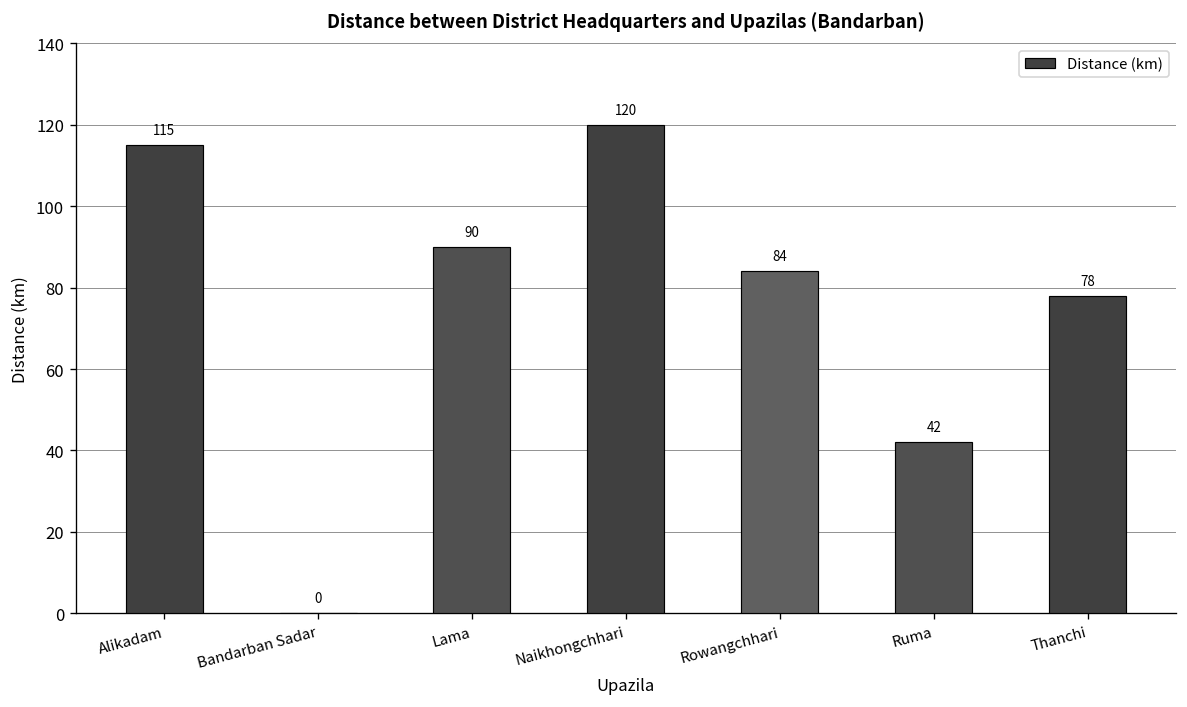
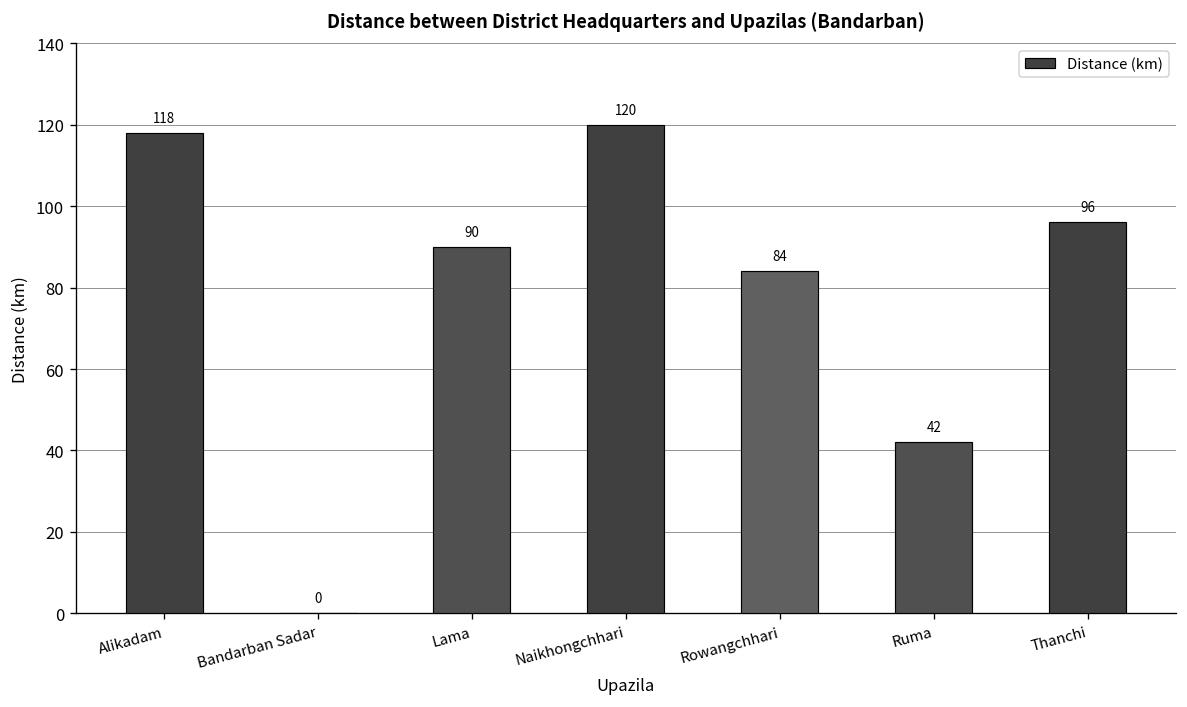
  {
-   "Alikadam": 115,
+   "Alikadam": 118,
    "Bandarban Sadar": 0,
    "Lama": 90,
    "Naikhongchhari": 120,
    "Rowangchhari": 84,
    "Ruma": 42,
-   "Thanchi": 78
+   "Thanchi": 96
  }
